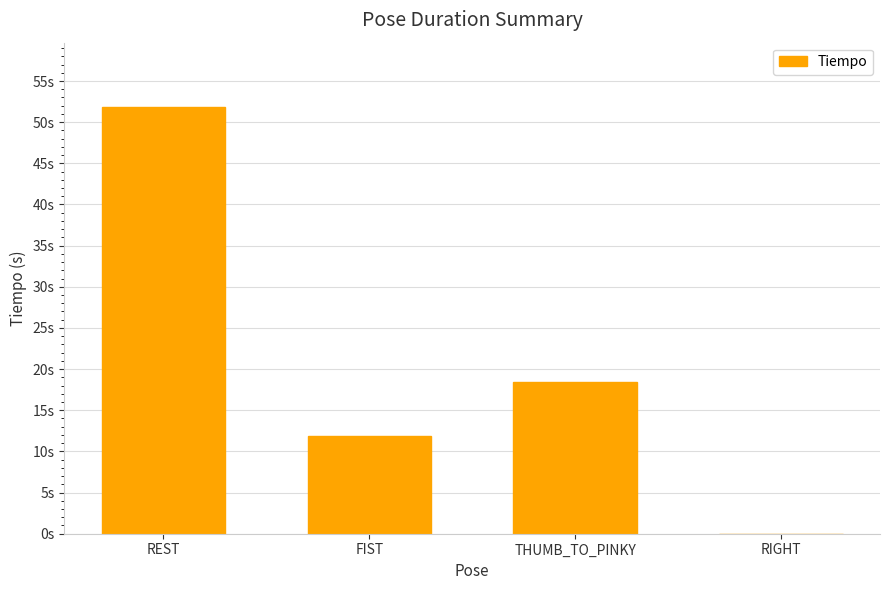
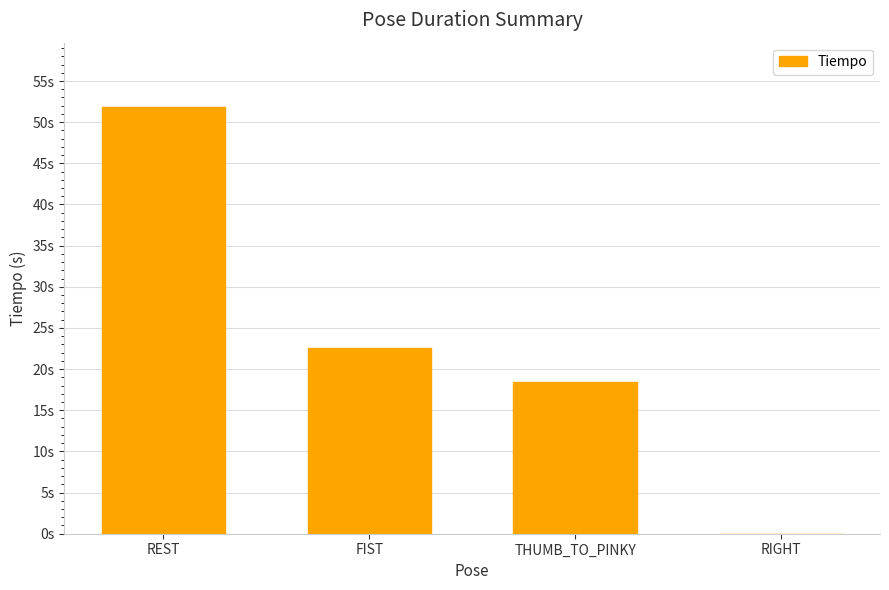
  {
    "REST": "52s",
-   "FIST": "12s",
+   "FIST": "23s",
    "THUMB_TO_PINKY": "18s",
    "RIGHT": "0s"
  }
